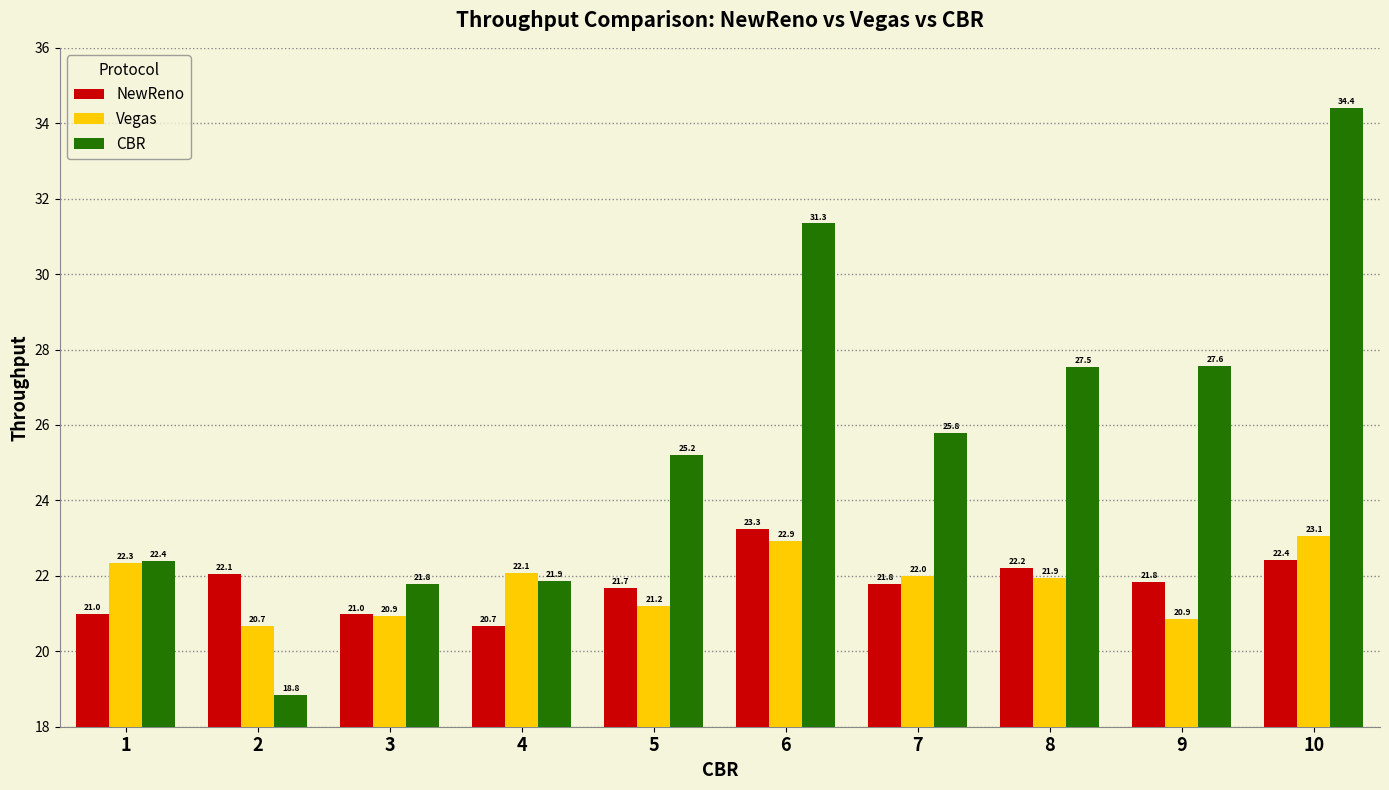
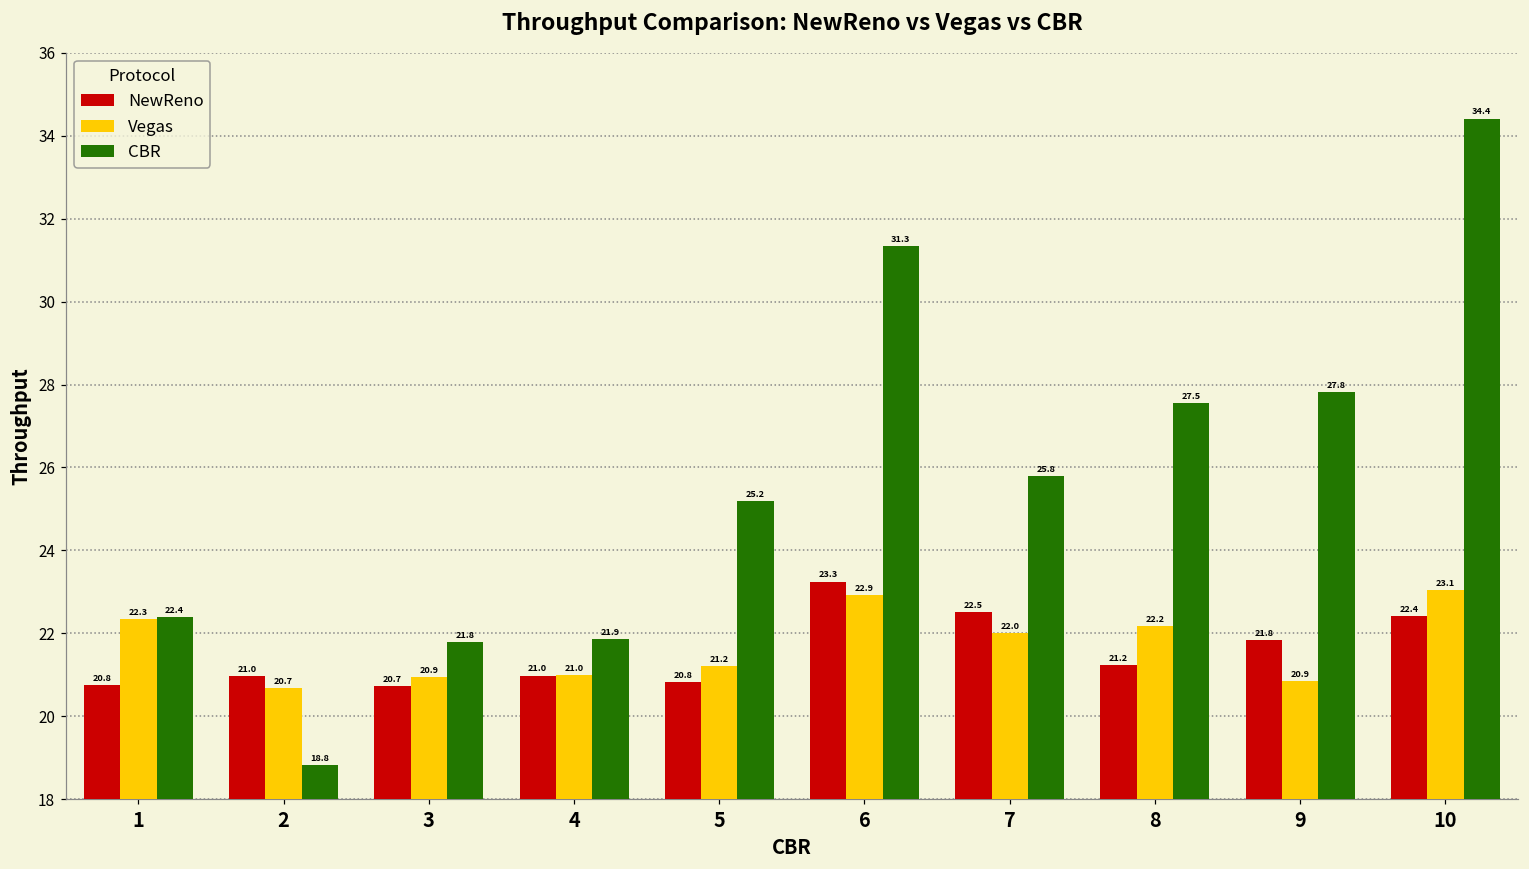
  {
    "NewReno": {
-     "1": 21.0,
-     "2": 22.1,
-     "3": 21.0,
-     "4": 20.7,
-     "5": 21.7,
+     "1": 20.8,
+     "2": 21.0,
+     "3": 20.7,
+     "4": 21.0,
+     "5": 20.8,
      "6": 23.3,
-     "7": 21.8,
-     "8": 22.2,
+     "7": 22.5,
+     "8": 21.2,
      "9": 21.8,
      "10": 22.4
    },
    "Vegas": {
      "1": 22.3,
      "2": 20.7,
      "3": 20.9,
-     "4": 22.1,
+     "4": 21.0,
      "5": 21.2,
      "6": 22.9,
      "7": 22.0,
-     "8": 21.9,
+     "8": 22.2,
      "9": 20.9,
      "10": 23.1
    },
    "CBR": {
      "1": 22.4,
      "2": 18.8,
      "3": 21.8,
      "4": 21.9,
      "5": 25.2,
      "6": 31.3,
      "7": 25.8,
      "8": 27.5,
-     "9": 27.6,
+     "9": 27.8,
      "10": 34.4
    }
  }
